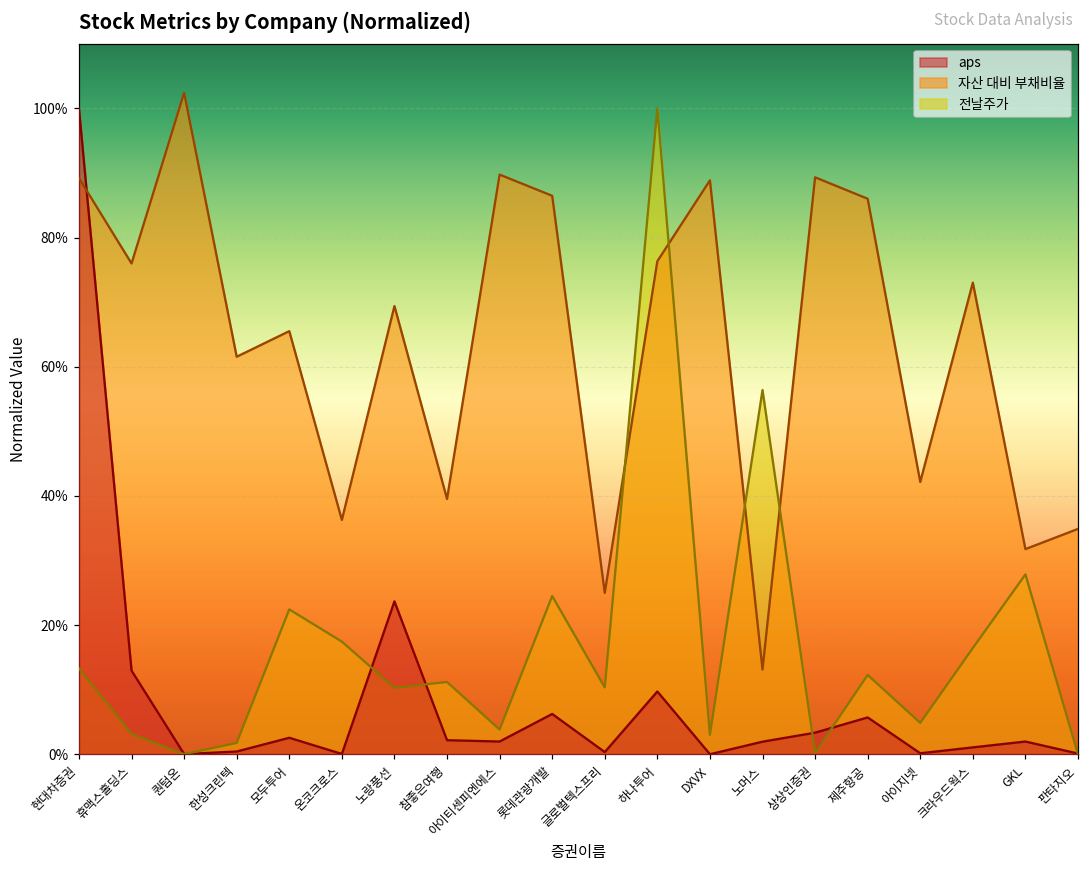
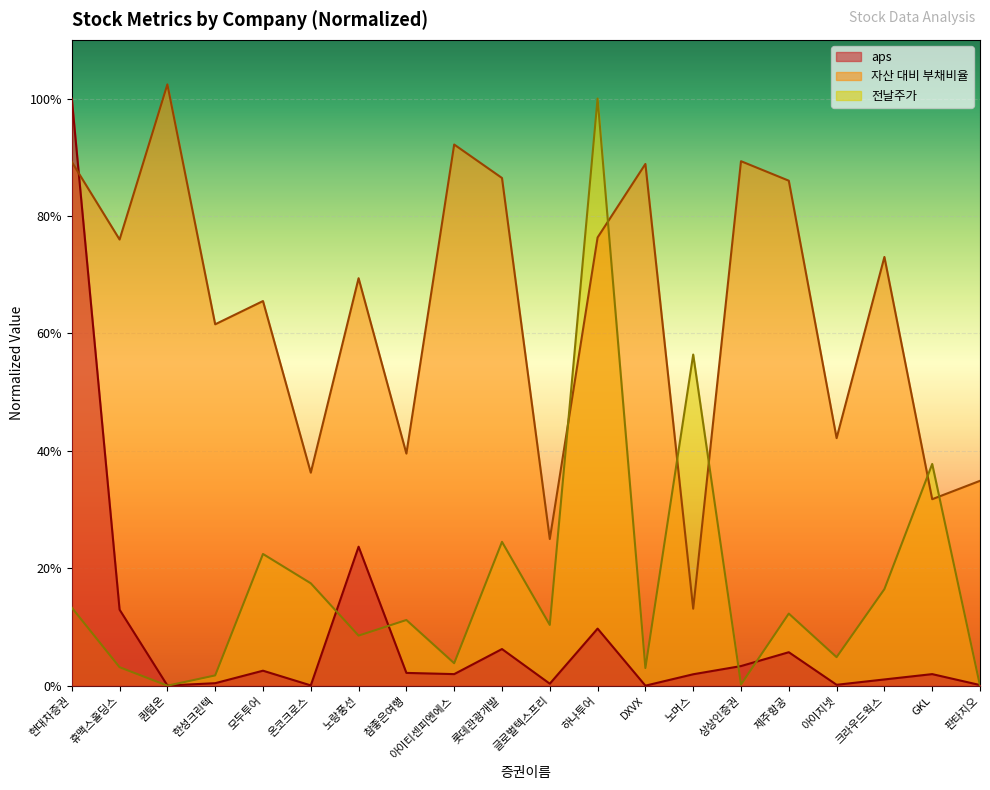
  {
    "aps": {
      "현대차증권": "100%",
      "휴맥스홀딩스": "13%",
      "한성크린텍": "0%",
      "모두투어": "3%",
      "온코크로스": "0%",
      "노랑풍선": "24%",
      "참좋은여행": "2%",
      "아이티센피엔에스": "2%",
      "롯데관광개발": "6%",
      "글로벌텍스프리": "0%",
      "하나투어": "10%",
      "DXVX": "0%",
      "노머스": "2%",
      "상상인증권": "3%",
      "제주항공": "6%",
      "아이지넷": "0%",
      "크라우드웍스": "1%",
      "GKL": "2%"
    },
    "자산 대비 부채비율": {
      "현대차증권": "89%",
      "휴맥스홀딩스": "76%",
      "퀀텀온": "102%",
      "한성크린텍": "62%",
      "모두투어": "66%",
      "온코크로스": "36%",
      "노랑풍선": "69%",
      "참좋은여행": "40%",
-     "아이티센피엔에스": "90%",
+     "아이티센피엔에스": "92%",
      "롯데관광개발": "86%",
      "글로벌텍스프리": "25%",
      "하나투어": "76%",
      "DXVX": "89%",
      "노머스": "13%",
      "상상인증권": "89%",
      "제주항공": "86%",
      "아이지넷": "42%",
      "크라우드웍스": "73%",
      "GKL": "32%",
      "판타지오": "35%"
    },
    "전날주가": {
      "현대차증권": "13%",
      "휴맥스홀딩스": "3%",
      "한성크린텍": "2%",
      "모두투어": "22%",
      "온코크로스": "17%",
-     "노랑풍선": "10%",
+     "노랑풍선": "9%",
      "참좋은여행": "11%",
      "아이티센피엔에스": "4%",
      "롯데관광개발": "24%",
      "글로벌텍스프리": "10%",
      "하나투어": "100%",
      "DXVX": "3%",
      "노머스": "56%",
      "상상인증권": "0%",
      "제주항공": "12%",
      "아이지넷": "5%",
      "크라우드웍스": "16%",
-     "GKL": "28%"
+     "GKL": "38%"
    }
  }
